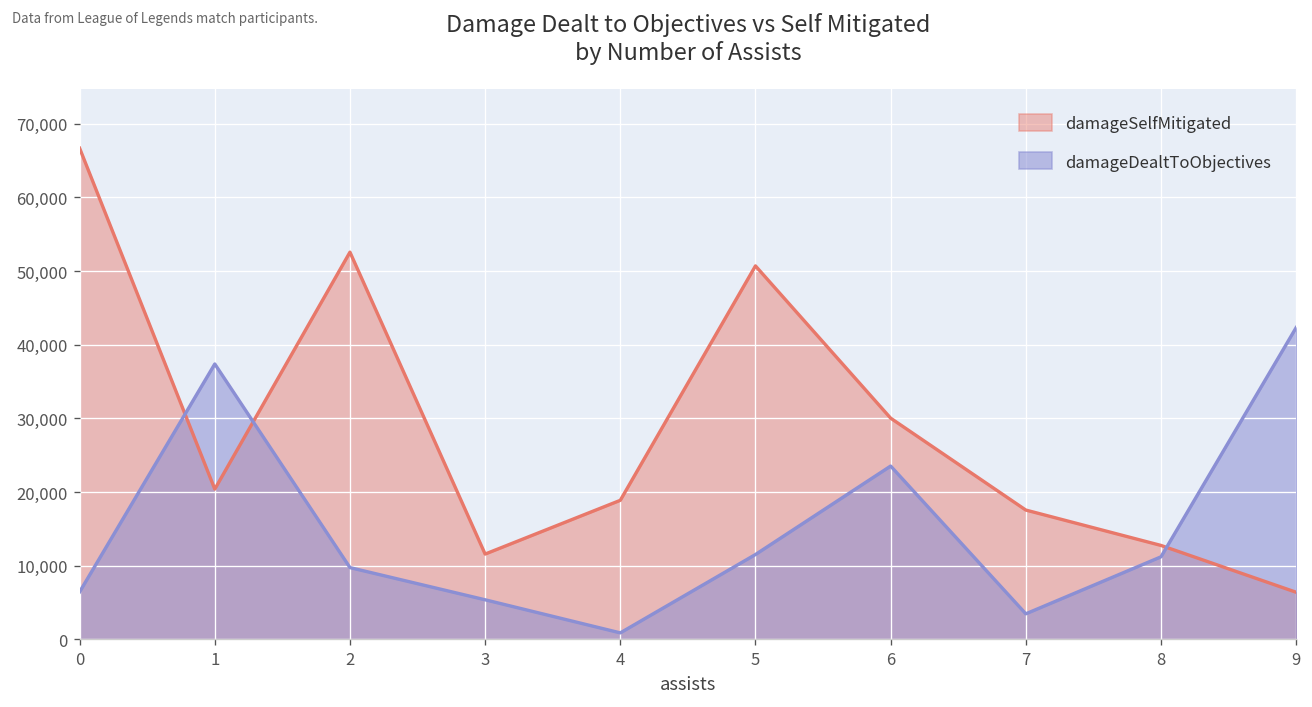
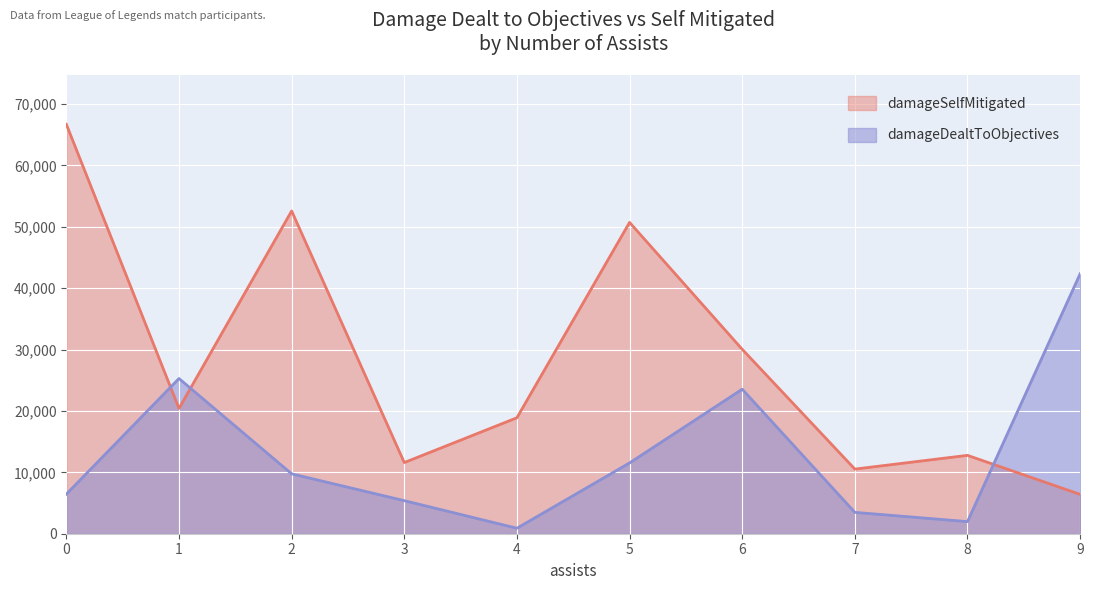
  {
    "damageSelfMitigated": {
      "0": "67,000",
      "1": "20,000",
      "2": "53,000",
      "3": "12,000",
      "4": "19,000",
      "5": "51,000",
      "6": "30,000",
-     "7": "18,000",
+     "7": "11,000",
      "8": "13,000",
      "9": "6,000"
    },
    "damageDealtToObjectives": {
      "0": "6,000",
-     "1": "37,000",
+     "1": "25,000",
      "2": "10,000",
      "3": "5,000",
      "4": "1,000",
      "5": "12,000",
      "6": "24,000",
      "7": "3,000",
-     "8": "11,000",
+     "8": "2,000",
      "9": "42,000"
    }
  }
